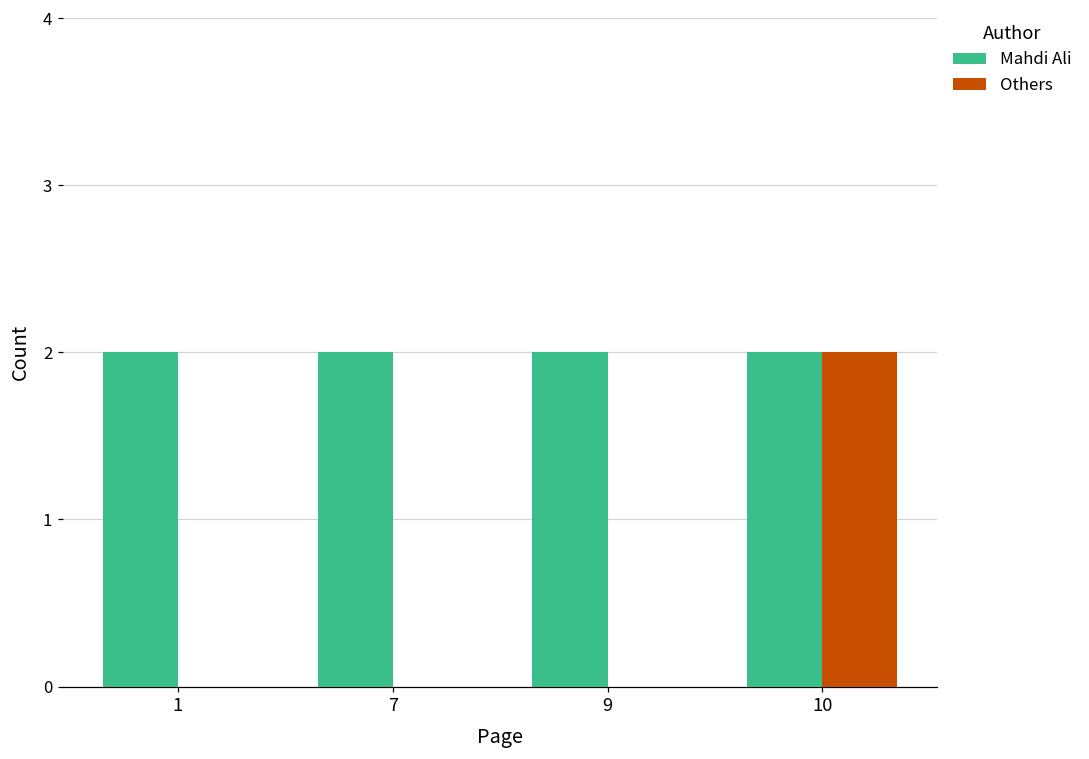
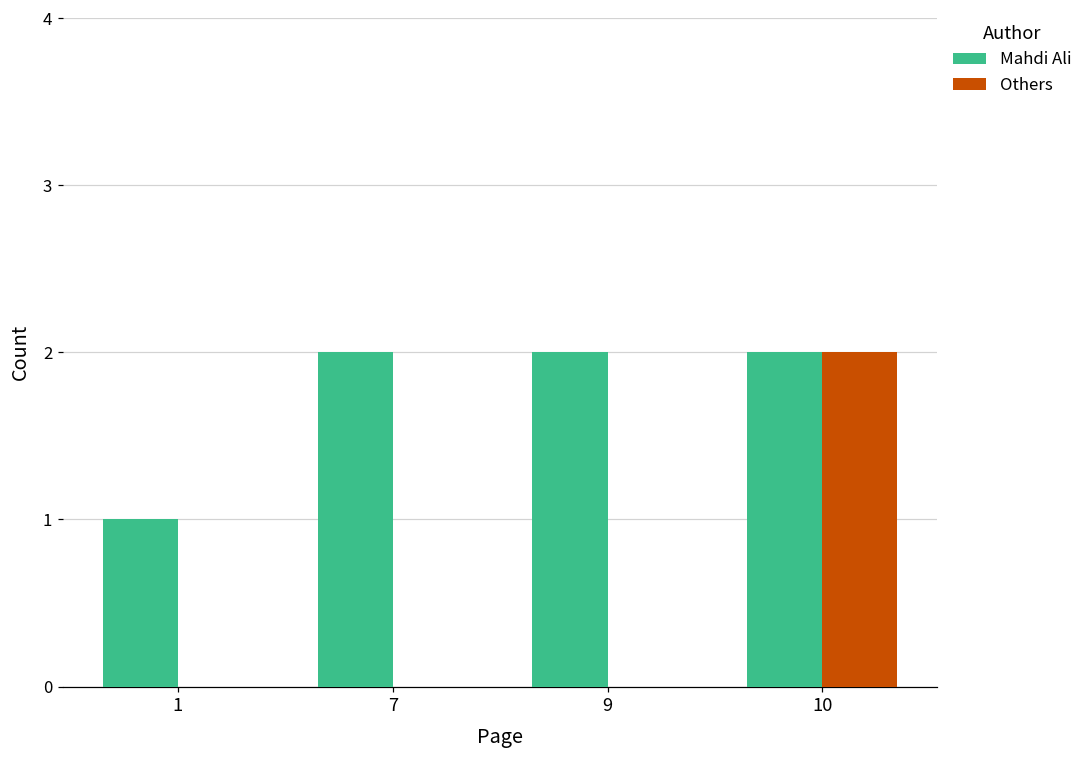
  {
    "Mahdi Ali": {
-     "1": 2,
+     "1": 1,
      "7": 2,
      "9": 2,
      "10": 2
    },
    "Others": {
      "1": 0,
      "7": 0,
      "9": 0,
      "10": 2
    }
  }
